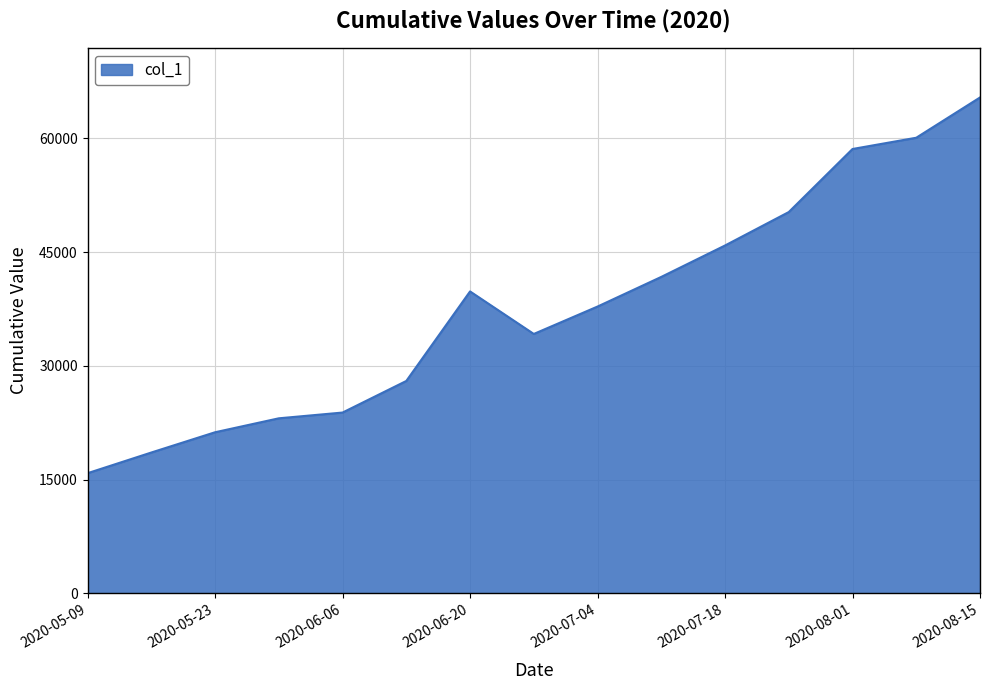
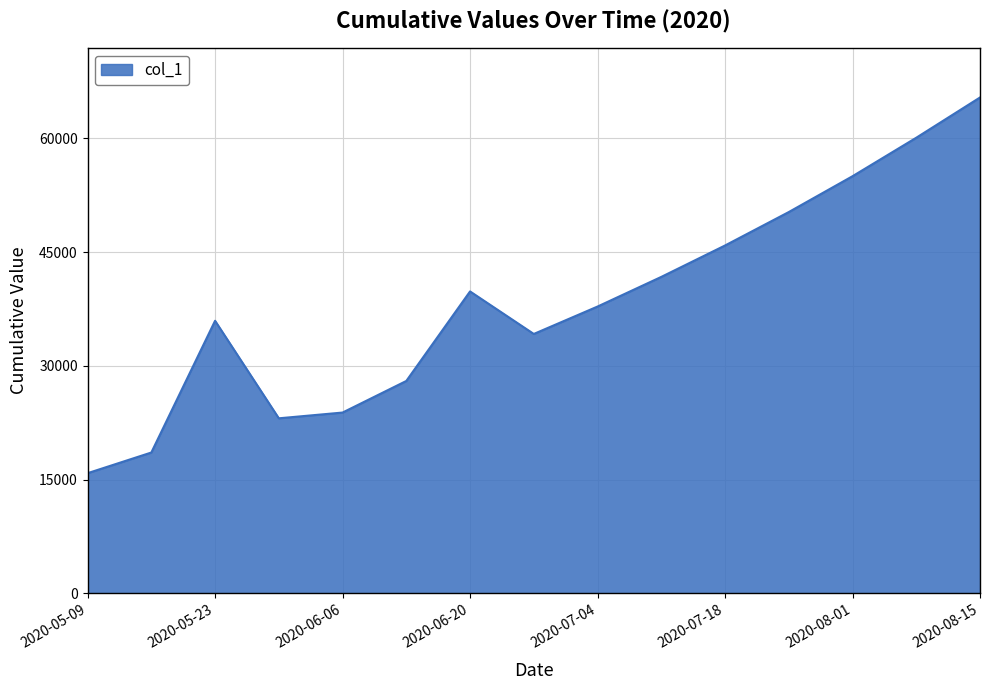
  {
    "2020-05-09": 16000,
-   "2020-05-23": 21000,
+   "2020-05-23": 36000,
    "2020-06-06": 24000,
    "2020-06-20": 40000,
    "2020-07-04": 38000,
    "2020-07-18": 46000,
-   "2020-08-01": 59000,
+   "2020-08-01": 55000,
    "2020-08-15": 65000
  }
